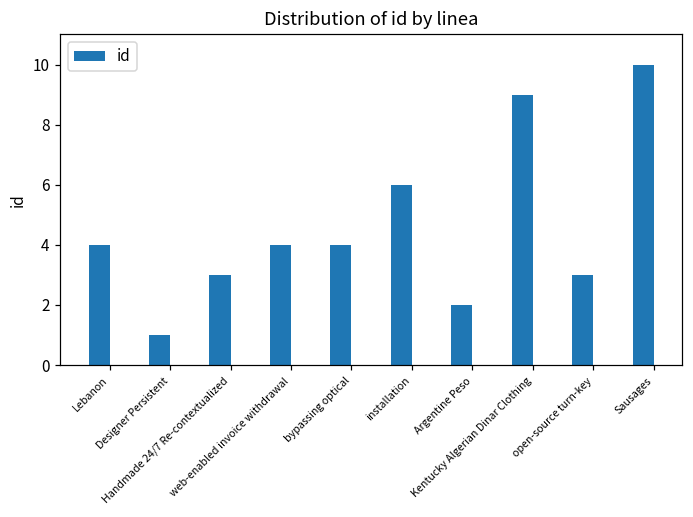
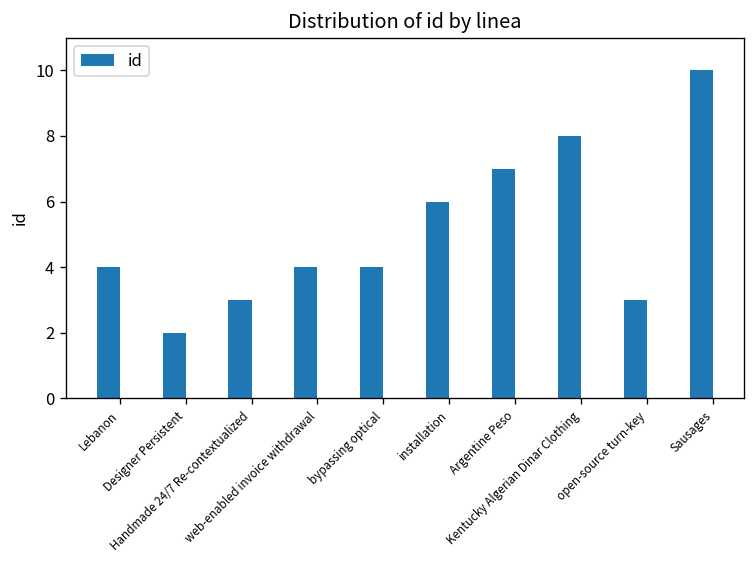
  {
    "Lebanon": 4,
-   "Designer Persistent": 1,
+   "Designer Persistent": 2,
    "Handmade 24/7 Re-contextualized": 3,
    "web-enabled invoice withdrawal": 4,
    "bypassing optical": 4,
    "installation": 6,
-   "Argentine Peso": 2,
-   "Kentucky Algerian Dinar Clothing": 9,
+   "Argentine Peso": 7,
+   "Kentucky Algerian Dinar Clothing": 8,
    "open-source turn-key": 3,
    "Sausages": 10
  }
